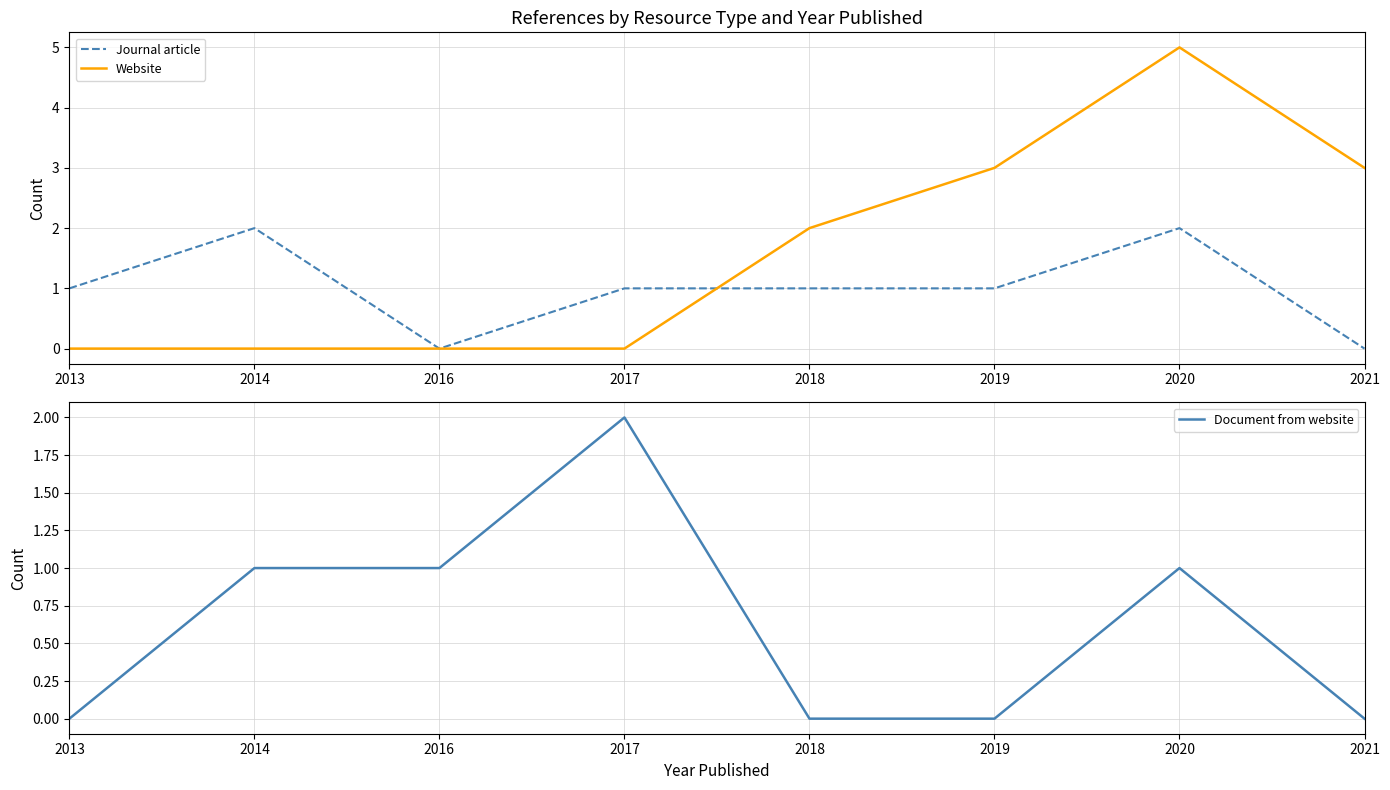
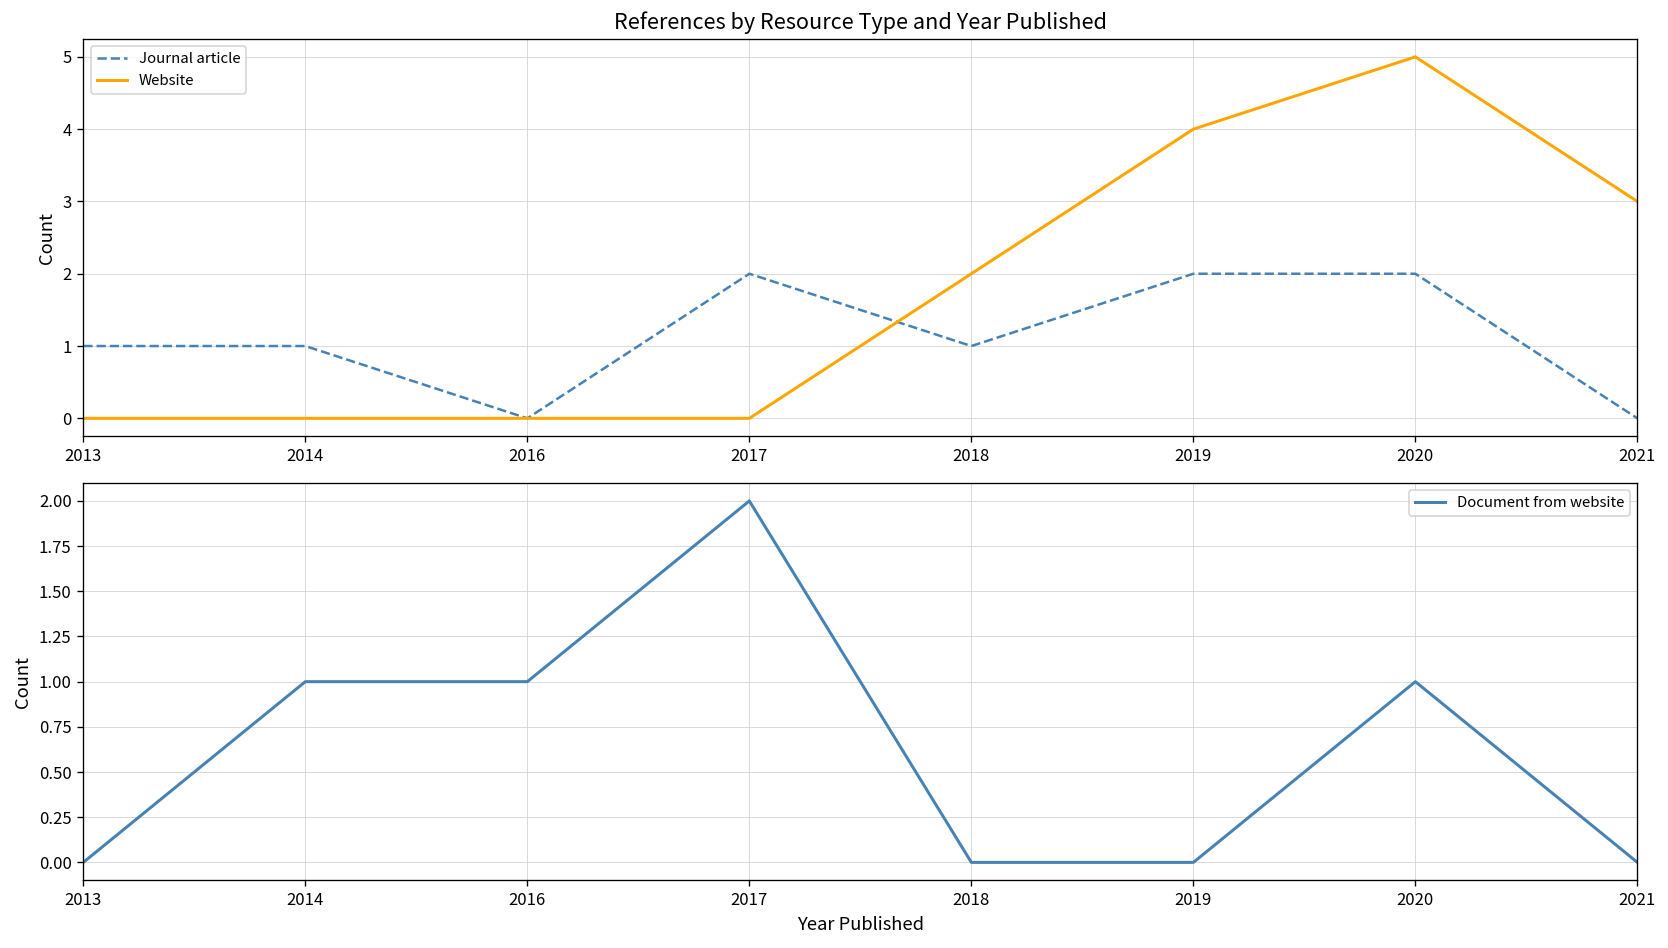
  {
    "References by Resource Type and Year Published": {
      "Journal article": {
        "2013": 1,
-       "2014": 2,
-       "2017": 1,
+       "2014": 1,
+       "2017": 2,
        "2018": 1,
-       "2019": 1,
+       "2019": 2,
        "2020": 2,
        "2021": 0
      },
      "Website": {
        "2013": 0,
        "2014": 0,
        "2017": 0,
        "2018": 2,
-       "2019": 3,
+       "2019": 4,
        "2020": 5,
        "2021": 3
      }
    }
  }
